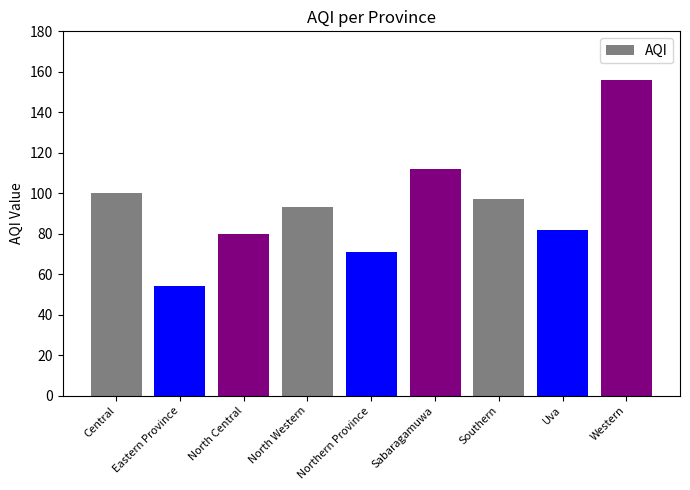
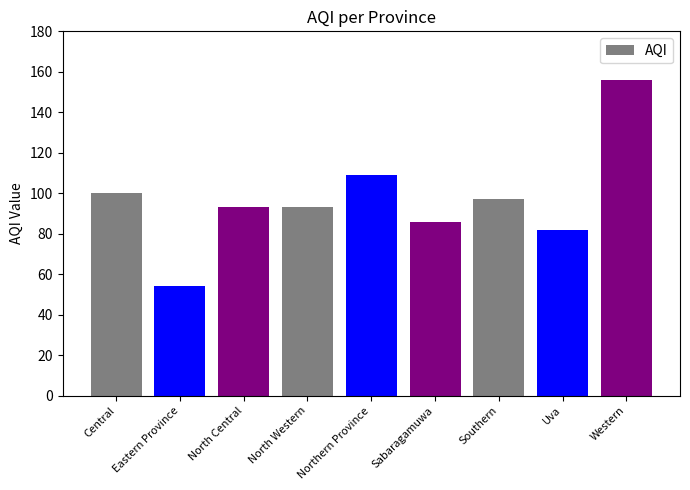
  {
    "Central": 100,
    "Eastern Province": 54,
-   "North Central": 80,
+   "North Central": 93,
    "North Western": 93,
-   "Northern Province": 71,
-   "Sabaragamuwa": 112,
+   "Northern Province": 109,
+   "Sabaragamuwa": 86,
    "Southern": 97,
    "Uva": 82,
    "Western": 156
  }
